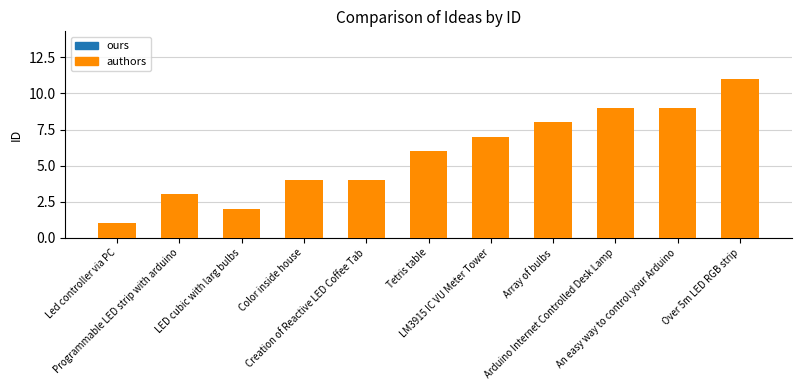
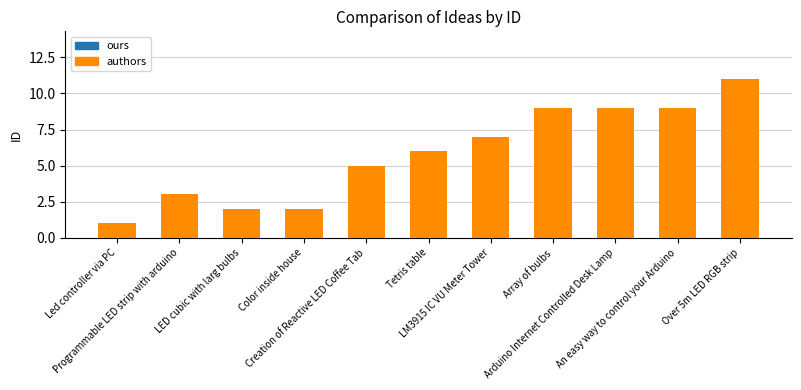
  {
    "Led controller via PC": 1,
    "Programmable LED strip with arduino": 3,
    "LED cubic with larg bulbs": 2,
-   "Color inside house": 4,
-   "Creation of Reactive LED Coffee Tab": 4,
+   "Color inside house": 2,
+   "Creation of Reactive LED Coffee Tab": 5,
    "Tetris table": 6,
    "LM3915 IC VU Meter Tower": 7,
-   "Array of bulbs": 8,
+   "Array of bulbs": 9,
    "Arduino Internet Controlled Desk Lamp": 9,
    "An easy way to control your Arduino": 9,
    "Over 5m LED RGB strip": 11
  }
